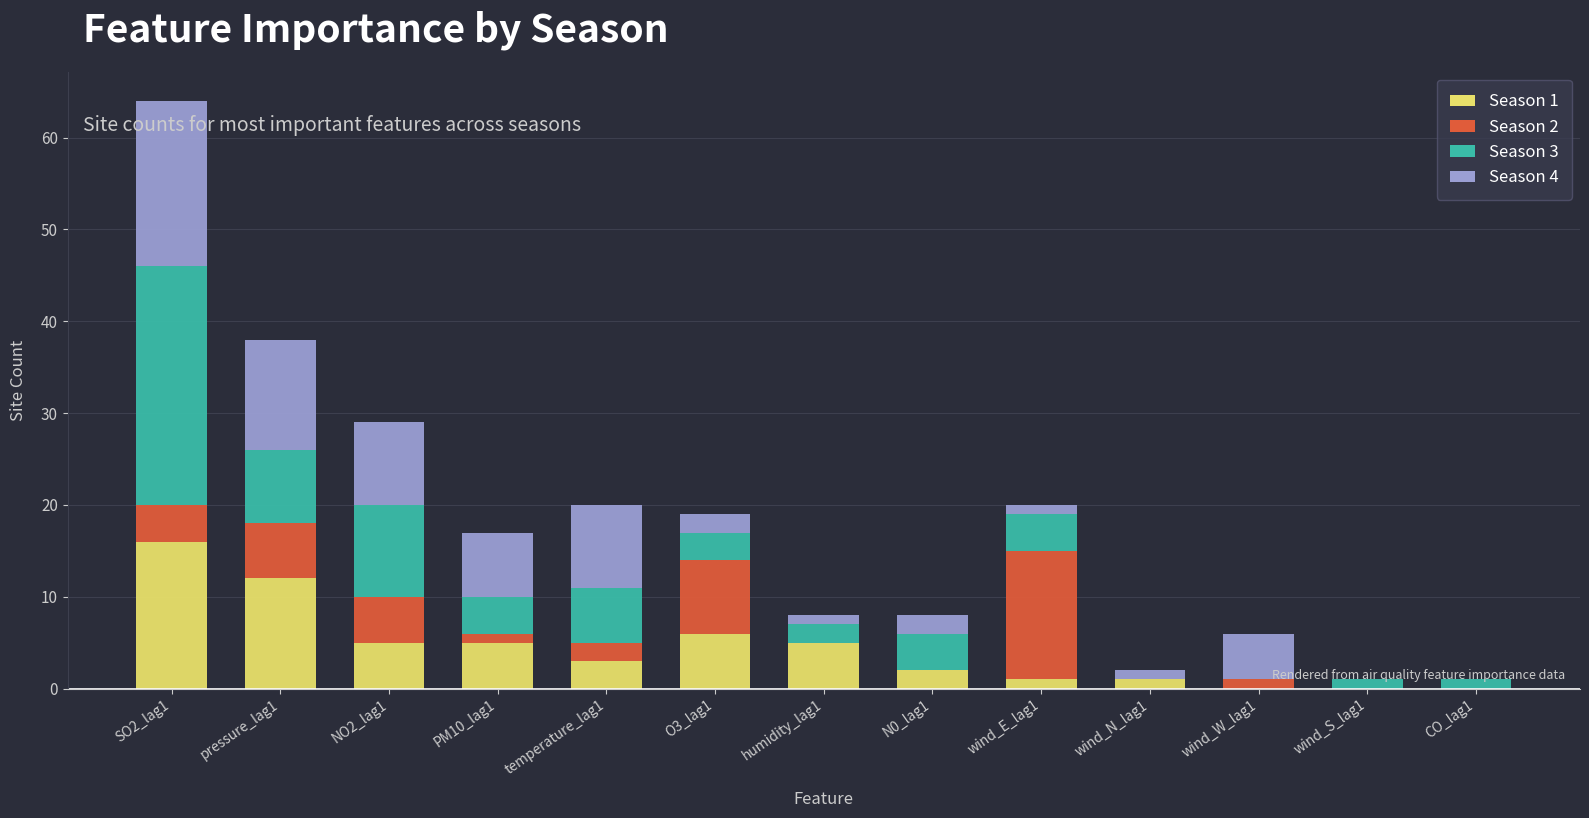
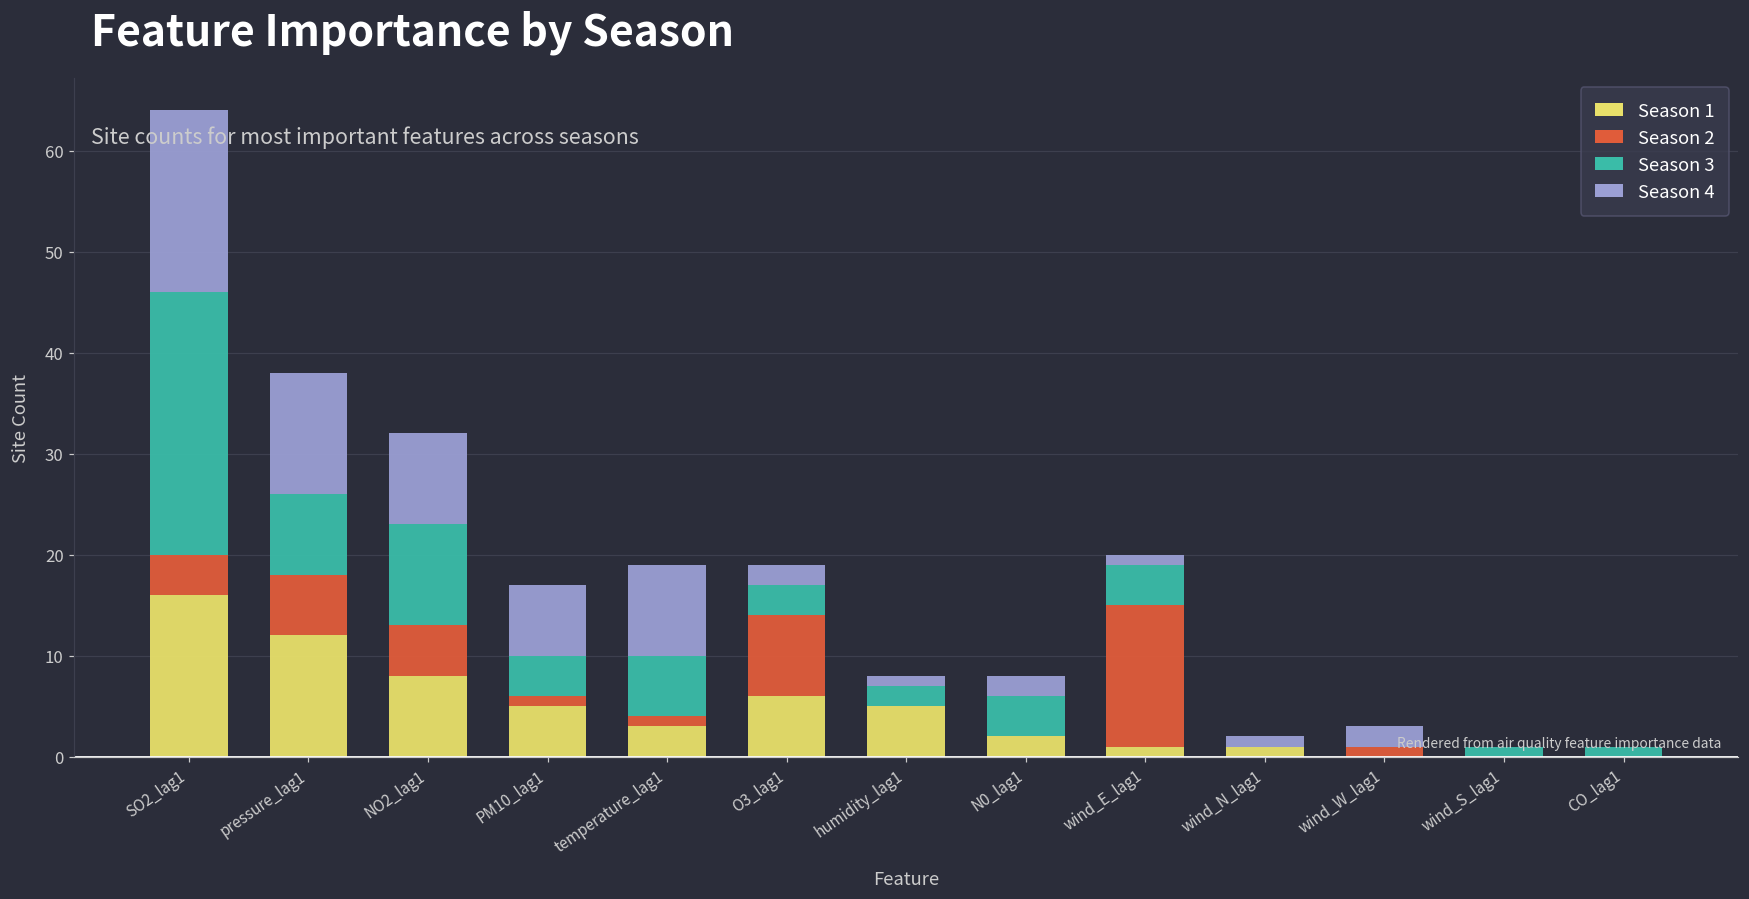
  {
    "Season 1": {
      "SO2_lag1": 16,
      "pressure_lag1": 12,
-     "NO2_lag1": 5,
+     "NO2_lag1": 8,
      "PM10_lag1": 5,
      "temperature_lag1": 3,
      "O3_lag1": 6,
      "humidity_lag1": 5,
      "N0_lag1": 2,
      "wind_E_lag1": 1,
      "wind_N_lag1": 1,
      "wind_W_lag1": 0,
      "wind_S_lag1": 0,
      "CO_lag1": 0
    },
    "Season 2": {
      "SO2_lag1": 4,
      "pressure_lag1": 6,
      "NO2_lag1": 5,
      "PM10_lag1": 1,
-     "temperature_lag1": 2,
+     "temperature_lag1": 1,
      "O3_lag1": 8,
      "humidity_lag1": 0,
      "N0_lag1": 0,
      "wind_E_lag1": 14,
      "wind_N_lag1": 0,
      "wind_W_lag1": 1,
      "wind_S_lag1": 0,
      "CO_lag1": 0
    },
    "Season 3": {
      "SO2_lag1": 26,
      "pressure_lag1": 8,
      "NO2_lag1": 10,
      "PM10_lag1": 4,
      "temperature_lag1": 6,
      "O3_lag1": 3,
      "humidity_lag1": 2,
      "N0_lag1": 4,
      "wind_E_lag1": 4,
      "wind_N_lag1": 0,
      "wind_W_lag1": 0,
      "wind_S_lag1": 1,
      "CO_lag1": 1
    },
    "Season 4": {
      "SO2_lag1": 18,
      "pressure_lag1": 12,
      "NO2_lag1": 9,
      "PM10_lag1": 7,
      "temperature_lag1": 9,
      "O3_lag1": 2,
      "humidity_lag1": 1,
      "N0_lag1": 2,
      "wind_E_lag1": 1,
      "wind_N_lag1": 1,
-     "wind_W_lag1": 5,
+     "wind_W_lag1": 2,
      "wind_S_lag1": 0,
      "CO_lag1": 0
    }
  }
